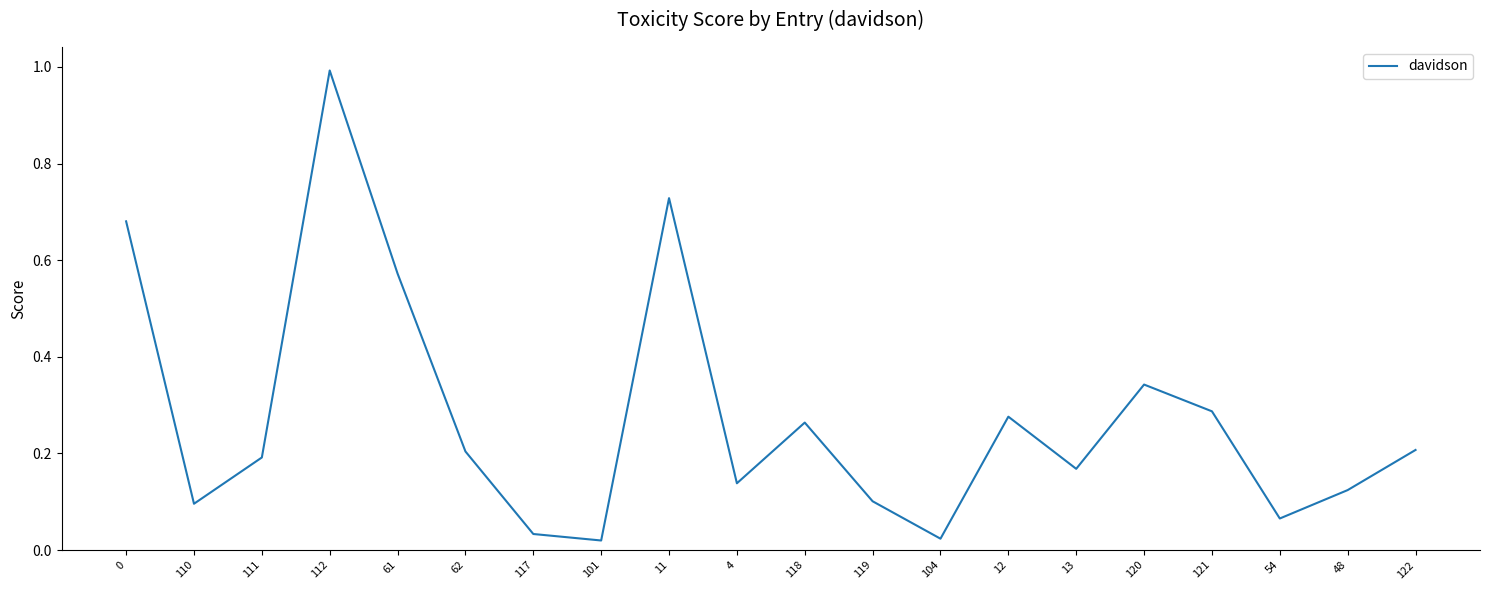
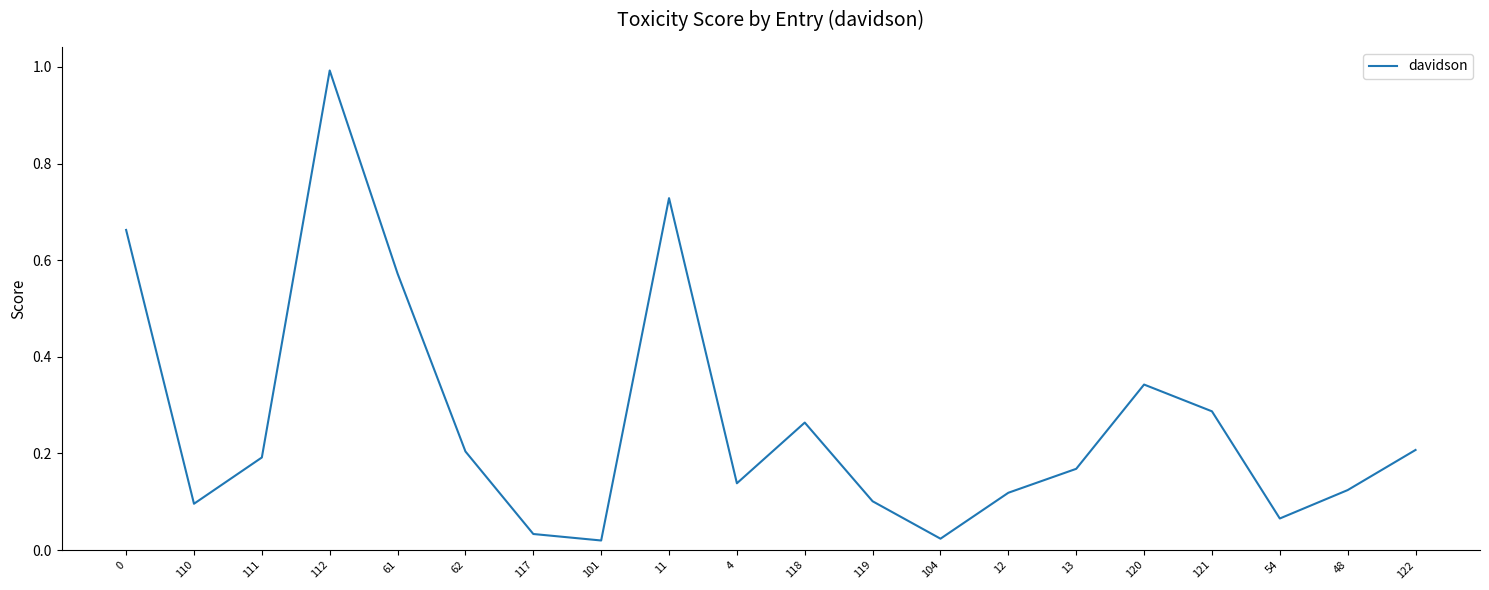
  {
-   "0": 0.68,
+   "0": 0.66,
    "110": 0.10,
    "111": 0.19,
    "112": 0.99,
    "61": 0.57,
    "62": 0.20,
    "117": 0.03,
    "101": 0.02,
    "11": 0.73,
    "4": 0.14,
    "118": 0.26,
    "119": 0.10,
    "104": 0.02,
-   "12": 0.28,
+   "12": 0.12,
    "13": 0.17,
    "120": 0.34,
    "121": 0.29,
    "54": 0.07,
    "48": 0.12,
    "122": 0.21
  }
